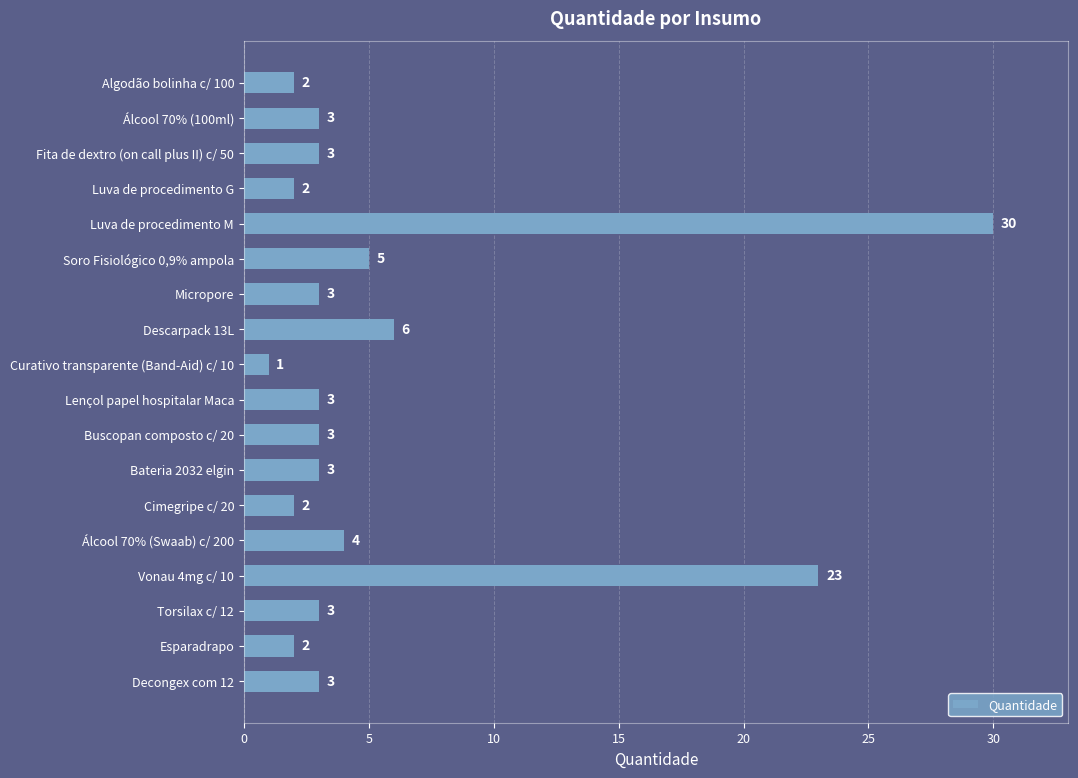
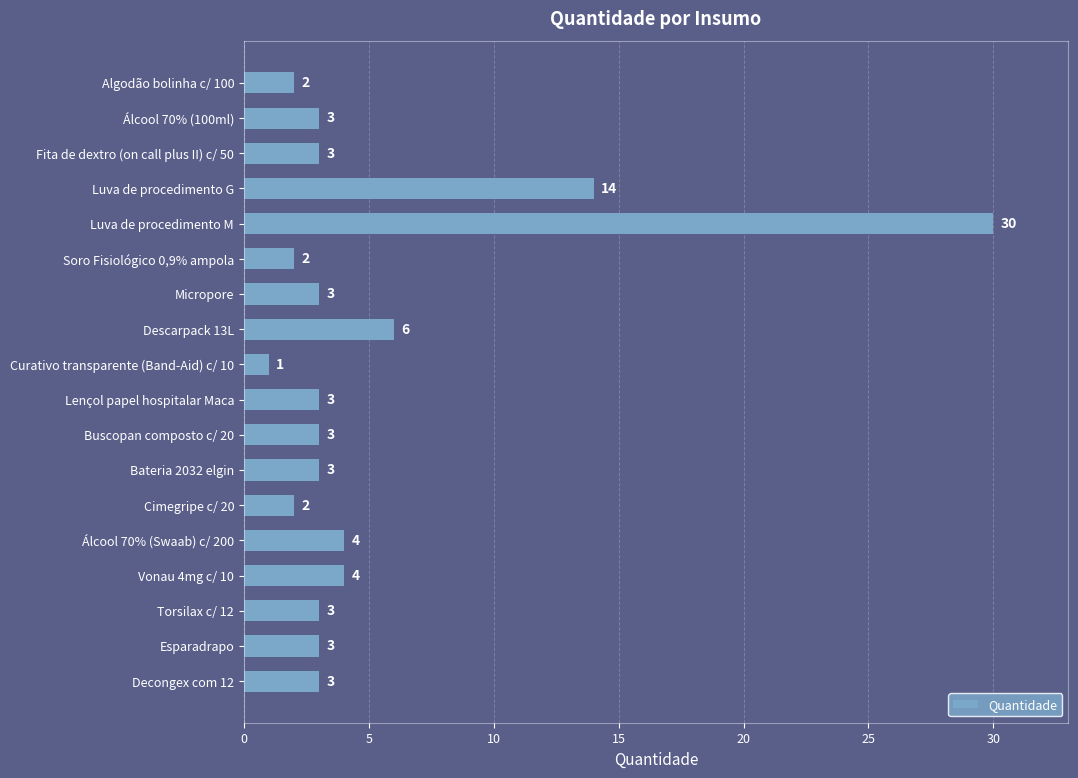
  {
    "Algodão bolinha c/ 100": 2,
    "Álcool 70% (100ml)": 3,
    "Fita de dextro (on call plus II) c/ 50": 3,
-   "Luva de procedimento G": 2,
+   "Luva de procedimento G": 14,
    "Luva de procedimento M": 30,
-   "Soro Fisiológico 0,9% ampola": 5,
+   "Soro Fisiológico 0,9% ampola": 2,
    "Micropore": 3,
    "Descarpack 13L": 6,
    "Curativo transparente (Band-Aid) c/ 10": 1,
    "Lençol papel hospitalar Maca": 3,
    "Buscopan composto c/ 20": 3,
    "Bateria 2032 elgin": 3,
    "Cimegripe c/ 20": 2,
    "Álcool 70% (Swaab) c/ 200": 4,
-   "Vonau 4mg c/ 10": 23,
+   "Vonau 4mg c/ 10": 4,
    "Torsilax c/ 12": 3,
-   "Esparadrapo": 2,
+   "Esparadrapo": 3,
    "Decongex com 12": 3
  }
